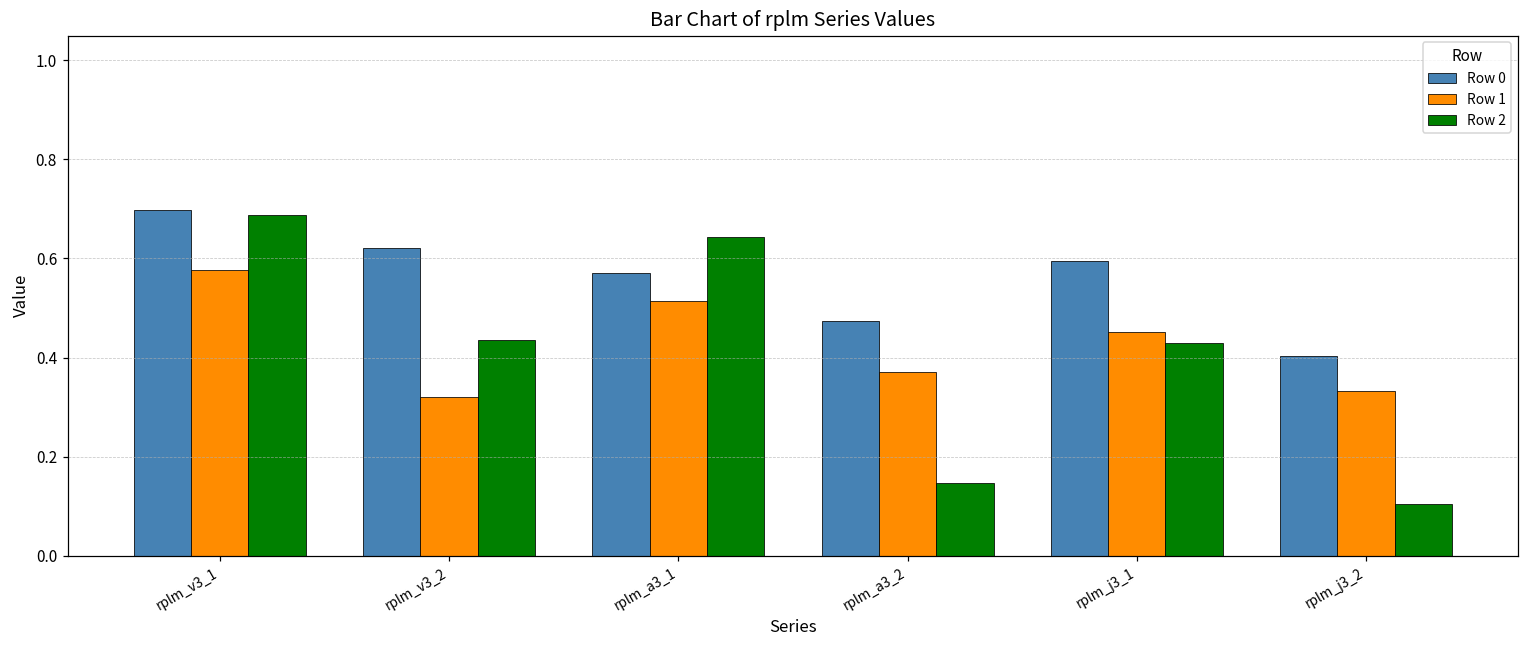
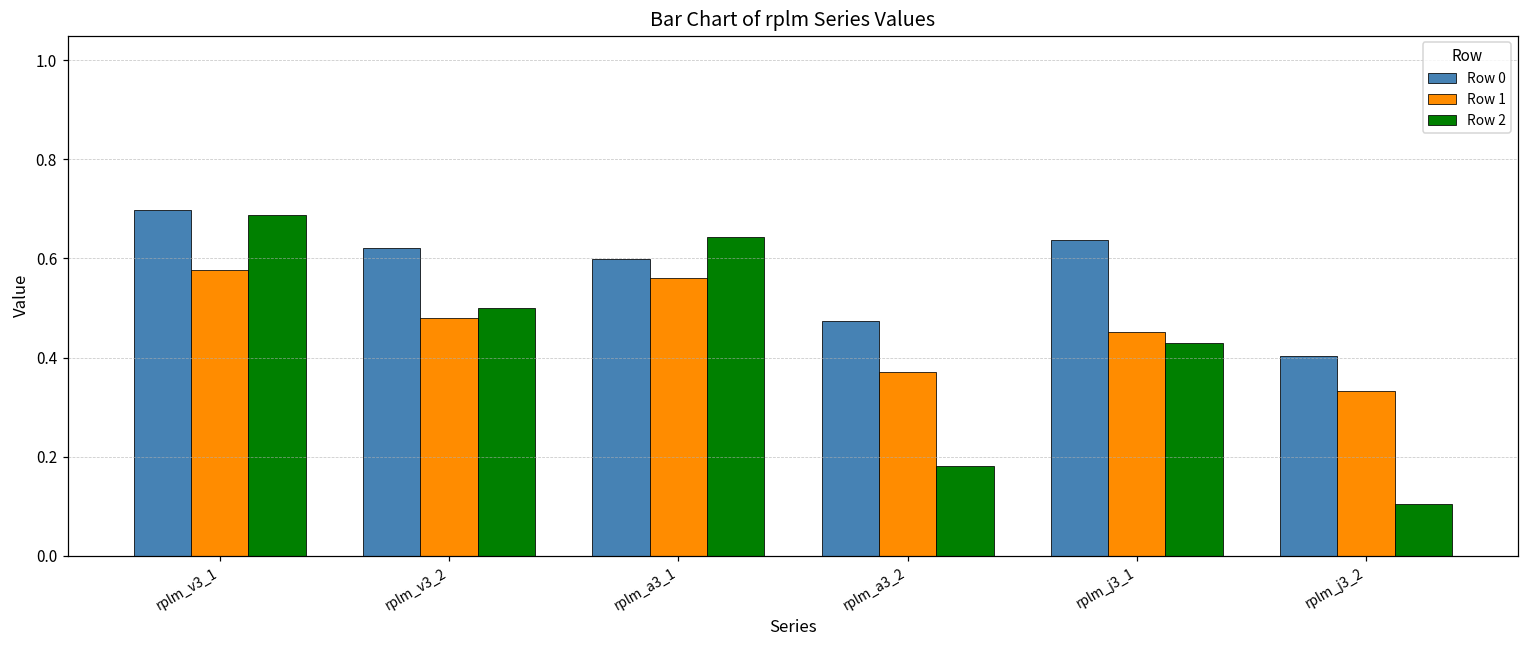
  {
    "Row 0": {
      "rplm_v3_1": 0.70,
      "rplm_v3_2": 0.62,
-     "rplm_a3_1": 0.57,
+     "rplm_a3_1": 0.60,
      "rplm_a3_2": 0.47,
-     "rplm_j3_1": 0.59,
+     "rplm_j3_1": 0.64,
      "rplm_j3_2": 0.40
    },
    "Row 1": {
      "rplm_v3_1": 0.58,
-     "rplm_v3_2": 0.32,
-     "rplm_a3_1": 0.51,
+     "rplm_v3_2": 0.48,
+     "rplm_a3_1": 0.56,
      "rplm_a3_2": 0.37,
      "rplm_j3_1": 0.45,
      "rplm_j3_2": 0.33
    },
    "Row 2": {
      "rplm_v3_1": 0.69,
-     "rplm_v3_2": 0.43,
+     "rplm_v3_2": 0.50,
      "rplm_a3_1": 0.64,
-     "rplm_a3_2": 0.15,
+     "rplm_a3_2": 0.18,
      "rplm_j3_1": 0.43,
      "rplm_j3_2": 0.11
    }
  }
